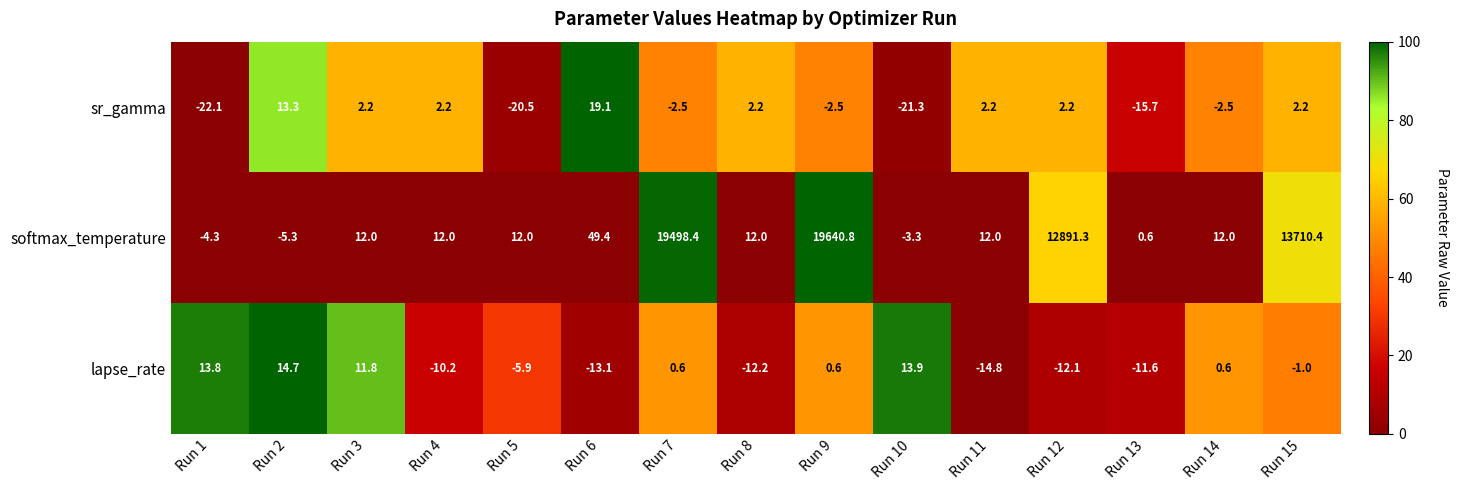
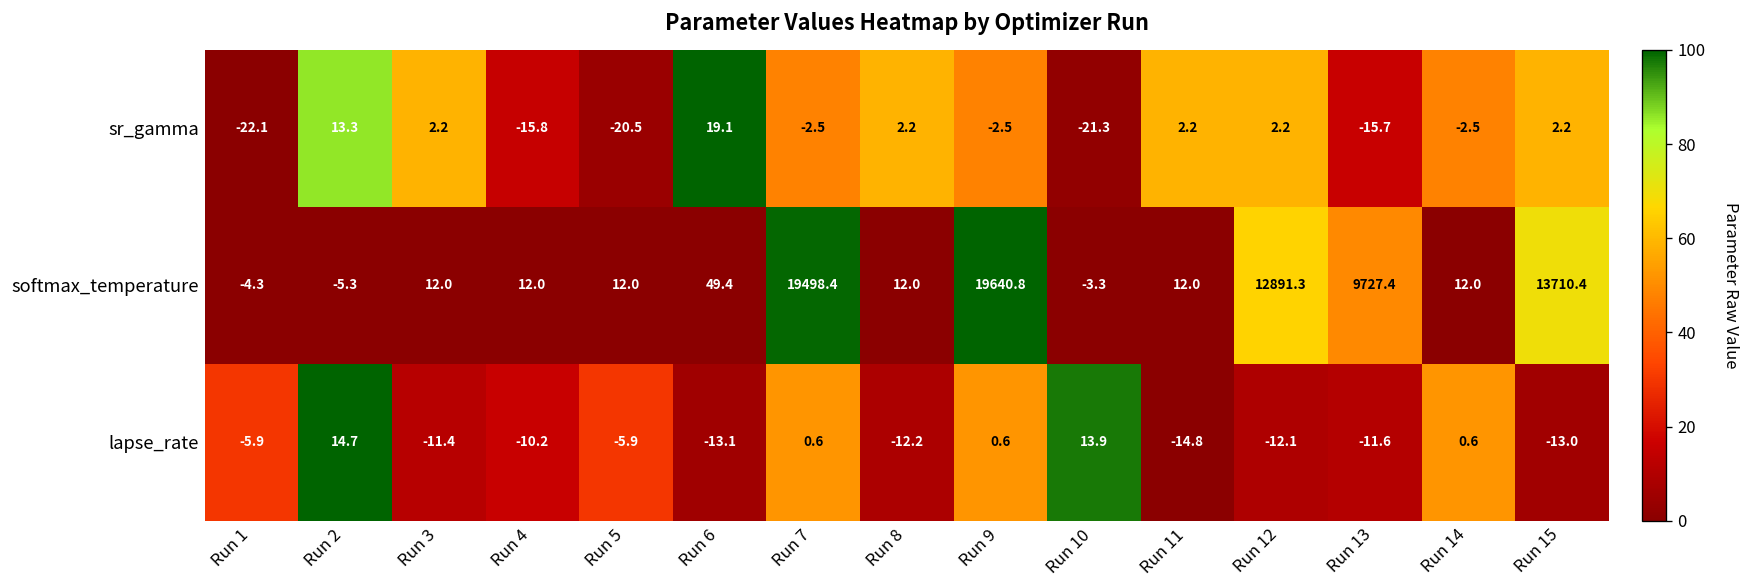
  {
    "sr_gamma": {
      "Run 1": -22.1,
      "Run 2": 13.3,
      "Run 3": 2.2,
-     "Run 4": 2.2,
+     "Run 4": -15.8,
      "Run 5": -20.5,
      "Run 6": 19.1,
      "Run 7": -2.5,
      "Run 8": 2.2,
      "Run 9": -2.5,
      "Run 10": -21.3,
      "Run 11": 2.2,
      "Run 12": 2.2,
      "Run 13": -15.7,
      "Run 14": -2.5,
      "Run 15": 2.2
    },
    "softmax_temperature": {
      "Run 1": -4.3,
      "Run 2": -5.3,
      "Run 3": 12.0,
      "Run 4": 12.0,
      "Run 5": 12.0,
      "Run 6": 49.4,
      "Run 7": 19498.4,
      "Run 8": 12.0,
      "Run 9": 19640.8,
      "Run 10": -3.3,
      "Run 11": 12.0,
      "Run 12": 12891.3,
-     "Run 13": 0.6,
+     "Run 13": 9727.4,
      "Run 14": 12.0,
      "Run 15": 13710.4
    },
    "lapse_rate": {
-     "Run 1": 13.8,
+     "Run 1": -5.9,
      "Run 2": 14.7,
-     "Run 3": 11.8,
+     "Run 3": -11.4,
      "Run 4": -10.2,
      "Run 5": -5.9,
      "Run 6": -13.1,
      "Run 7": 0.6,
      "Run 8": -12.2,
      "Run 9": 0.6,
      "Run 10": 13.9,
      "Run 11": -14.8,
      "Run 12": -12.1,
      "Run 13": -11.6,
      "Run 14": 0.6,
-     "Run 15": -1.0
+     "Run 15": -13.0
    }
  }
